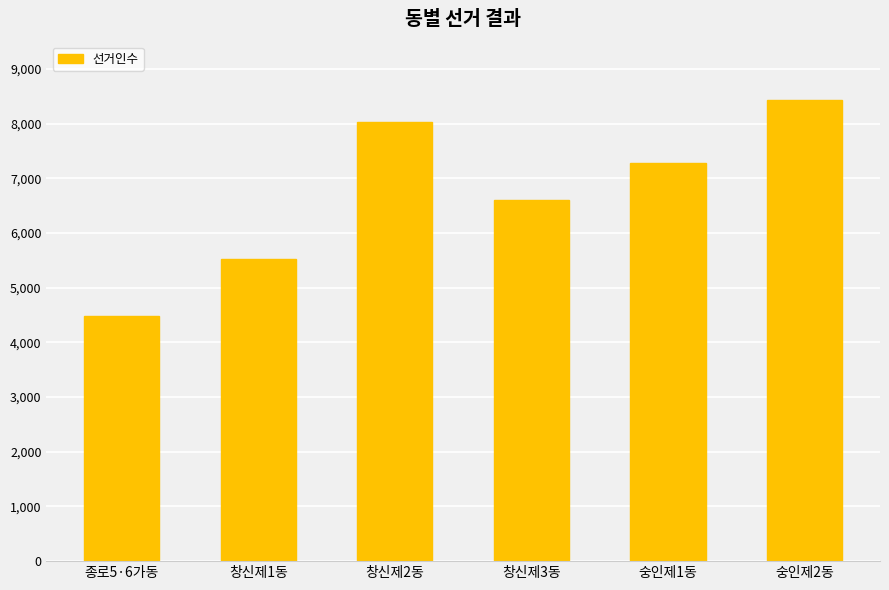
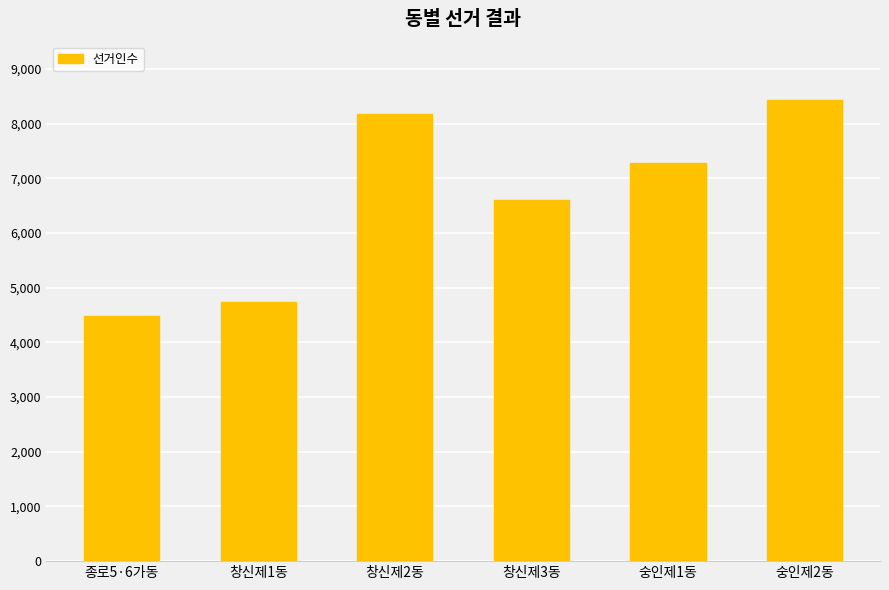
  {
    "종로5·6가동": "4,500",
-   "창신제1동": "5,500",
-   "창신제2동": "8,000",
+   "창신제1동": "4,700",
+   "창신제2동": "8,200",
    "창신제3동": "6,600",
    "숭인제1동": "7,300",
    "숭인제2동": "8,400"
  }
